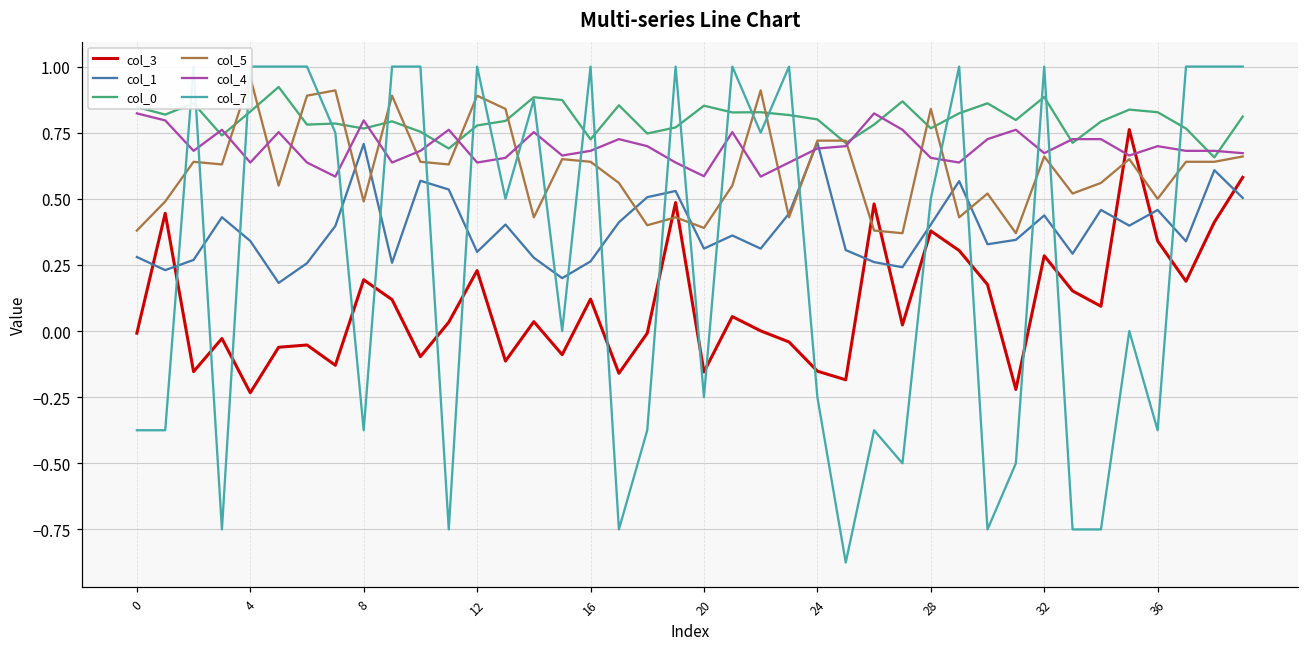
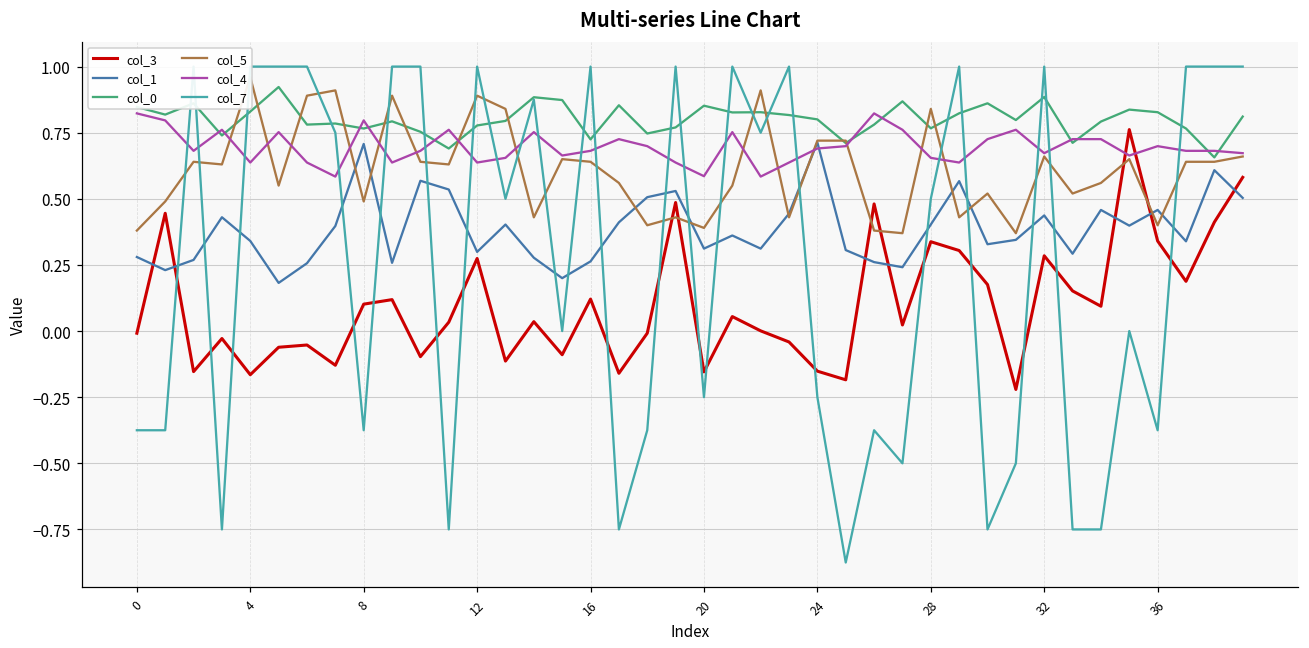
  {
    "col_3": {
      "0": -0.01,
-     "4": -0.23,
-     "8": 0.19,
-     "12": 0.23,
+     "4": -0.17,
+     "8": 0.10,
+     "12": 0.27,
      "16": 0.12,
      "20": -0.15,
      "24": -0.15,
-     "28": 0.38,
+     "28": 0.34,
      "32": 0.28,
      "36": 0.34
    },
    "col_5": {
      "0": 0.38,
      "8": 0.5,
      "12": 0.9,
      "16": 0.64,
      "20": 0.4,
      "28": 0.84,
      "32": 0.66,
-     "36": 0.5
+     "36": 0.4
    },
    "col_4": {
      "0": 0.82,
      "4": 0.64,
      "8": 0.80,
      "12": 0.64,
      "16": 0.68,
      "20": 0.59,
      "24": 0.69,
      "28": 0.65,
      "32": 0.67,
      "36": 0.70
    }
  }
